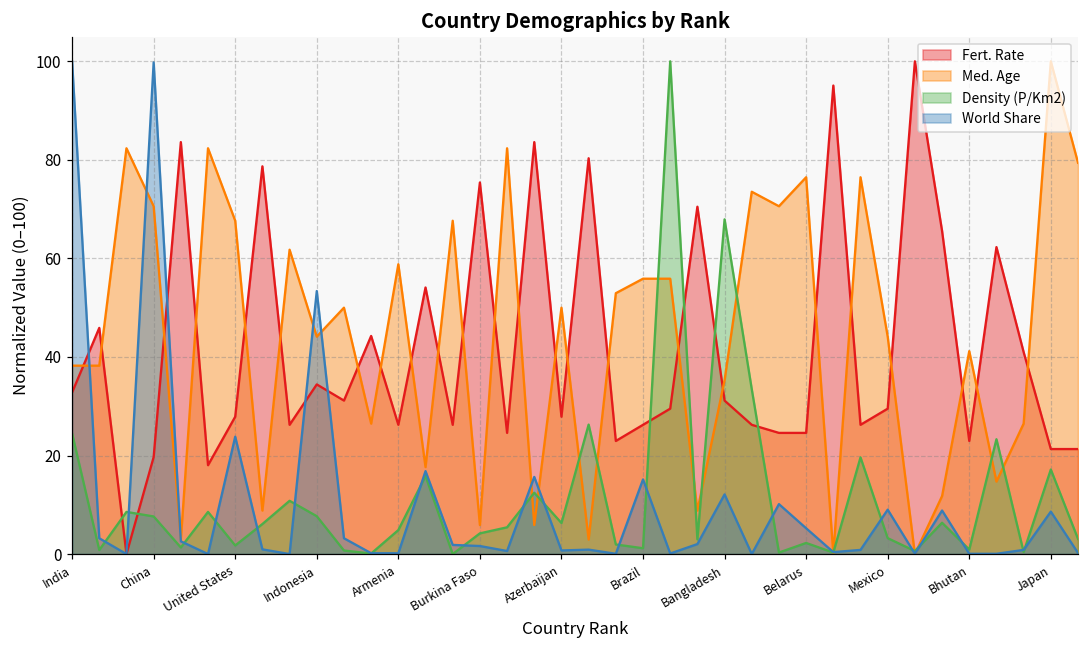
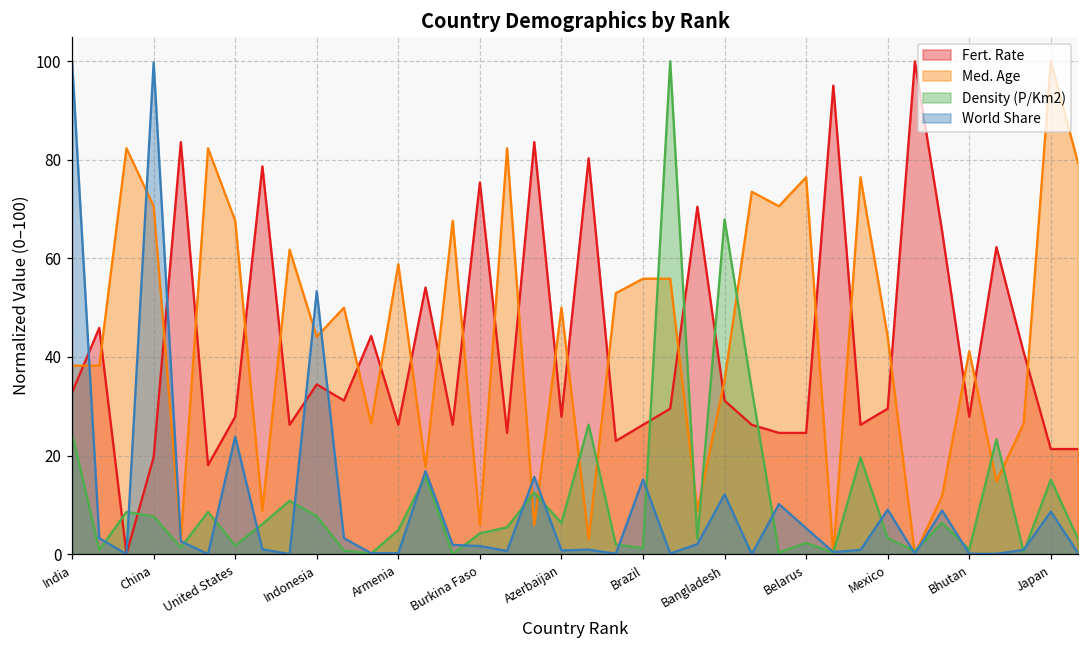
  {
    "Fert. Rate": {
      "India": 33,
      "China": 20,
      "United States": 28,
      "Indonesia": 34,
      "Armenia": 26,
      "Burkina Faso": 75,
      "Azerbaijan": 28,
      "Brazil": 26,
      "Bangladesh": 31,
      "Belarus": 25,
      "Mexico": 30,
-     "Bhutan": 23,
+     "Bhutan": 28,
      "Japan": 21
    },
    "Med. Age": {
      "India": 38,
      "China": 71,
      "United States": 68,
      "Indonesia": 44,
      "Armenia": 59,
      "Burkina Faso": 6,
      "Azerbaijan": 50,
      "Brazil": 56,
      "Bangladesh": 35,
      "Belarus": 76,
      "Mexico": 44,
      "Bhutan": 41
    },
    "Density (P/Km2)": {
      "India": 24,
      "China": 8,
      "United States": 2,
      "Indonesia": 8,
      "Armenia": 5,
      "Burkina Faso": 4,
      "Azerbaijan": 6,
      "Brazil": 1,
      "Bangladesh": 68,
      "Belarus": 2,
      "Mexico": 3,
      "Bhutan": 1,
-     "Japan": 17
+     "Japan": 15
    },
    "World Share": {
      "India": 100,
      "China": 100,
      "United States": 24,
      "Indonesia": 53,
      "Armenia": 0,
      "Burkina Faso": 2,
      "Azerbaijan": 1,
      "Brazil": 15,
      "Bangladesh": 12,
      "Belarus": 5,
      "Mexico": 9,
      "Bhutan": 0,
      "Japan": 9
    }
  }
